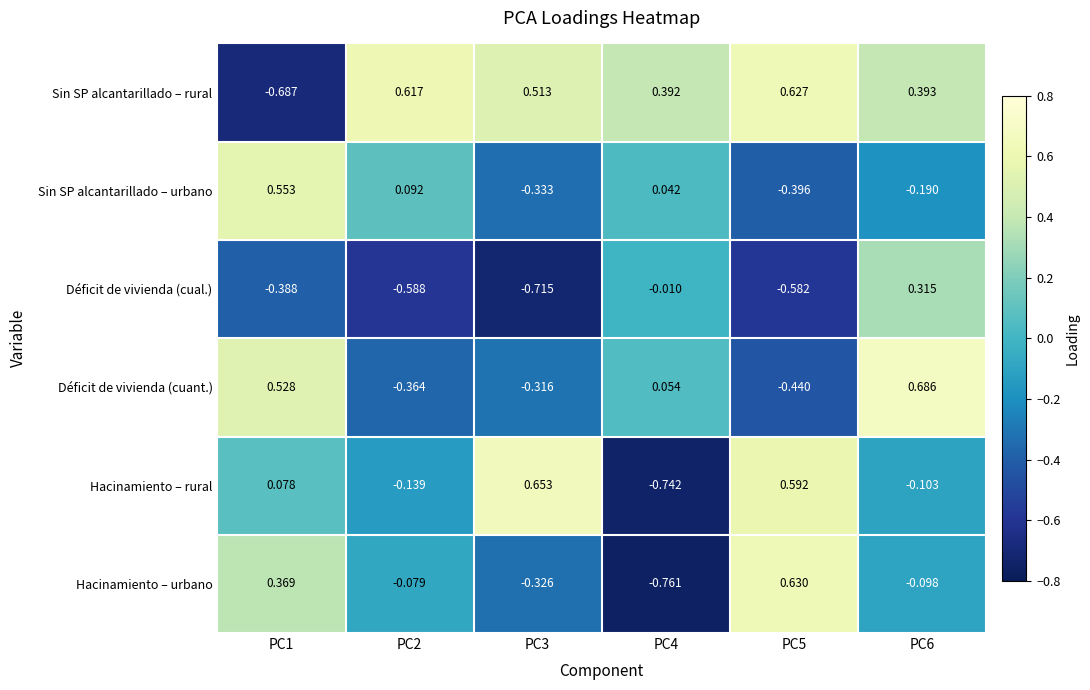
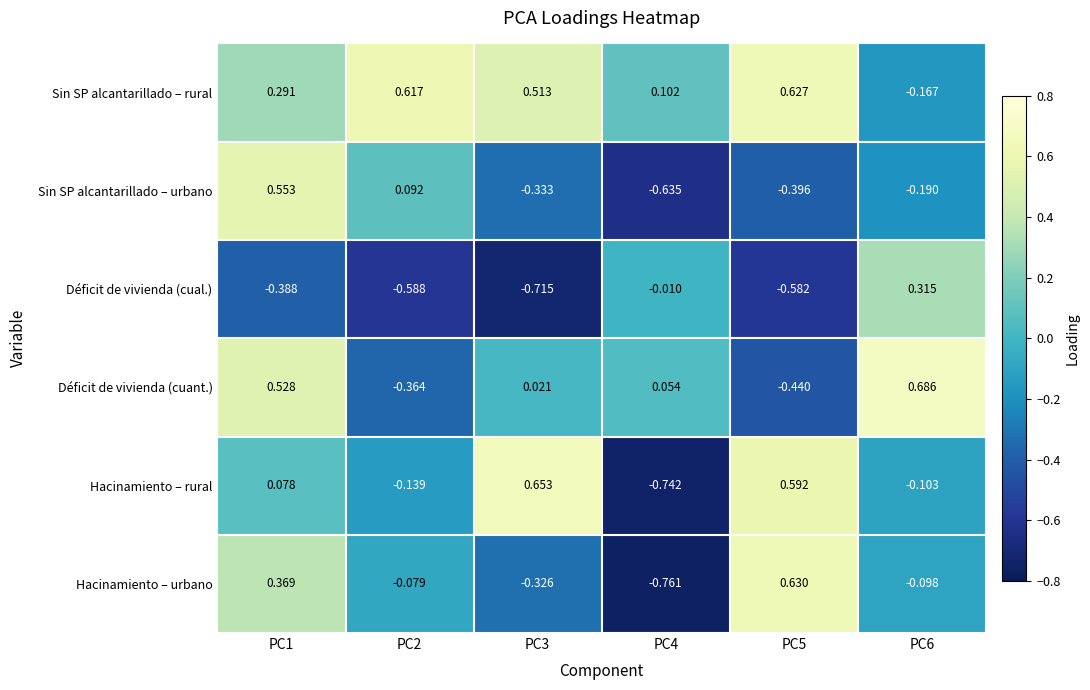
  {
    "Sin SP alcantarillado – rural": {
-     "PC1": -0.687,
+     "PC1": 0.291,
      "PC2": 0.617,
      "PC3": 0.513,
-     "PC4": 0.392,
+     "PC4": 0.102,
      "PC5": 0.627,
-     "PC6": 0.393
+     "PC6": -0.167
    },
    "Sin SP alcantarillado – urbano": {
      "PC1": 0.553,
      "PC2": 0.092,
      "PC3": -0.333,
-     "PC4": 0.042,
+     "PC4": -0.635,
      "PC5": -0.396,
      "PC6": -0.190
    },
    "Déficit de vivienda (cual.)": {
      "PC1": -0.388,
      "PC2": -0.588,
      "PC3": -0.715,
      "PC4": -0.010,
      "PC5": -0.582,
      "PC6": 0.315
    },
    "Déficit de vivienda (cuant.)": {
      "PC1": 0.528,
      "PC2": -0.364,
-     "PC3": -0.316,
+     "PC3": 0.021,
      "PC4": 0.054,
      "PC5": -0.440,
      "PC6": 0.686
    },
    "Hacinamiento – rural": {
      "PC1": 0.078,
      "PC2": -0.139,
      "PC3": 0.653,
      "PC4": -0.742,
      "PC5": 0.592,
      "PC6": -0.103
    },
    "Hacinamiento – urbano": {
      "PC1": 0.369,
      "PC2": -0.079,
      "PC3": -0.326,
      "PC4": -0.761,
      "PC5": 0.630,
      "PC6": -0.098
    }
  }
